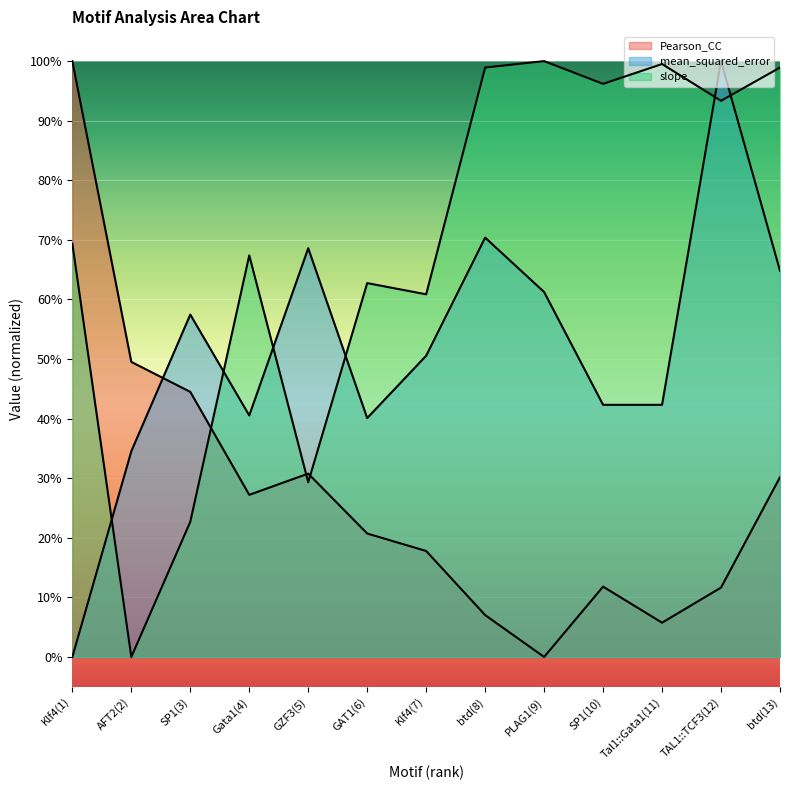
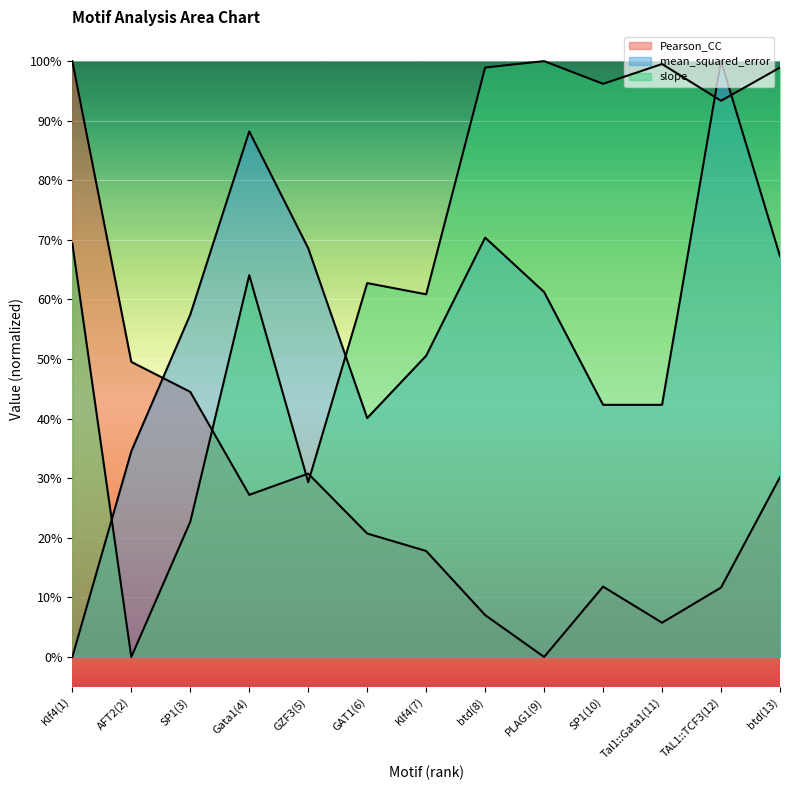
  {
    "Pearson_CC": {
      "Klf4(1)": "100%",
      "AFT2(2)": "50%",
      "SP1(3)": "44%",
      "Gata1(4)": "27%",
      "GZF3(5)": "31%",
      "GAT1(6)": "21%",
      "Klf4(7)": "18%",
      "btd(8)": "7%",
      "PLAG1(9)": "0%",
      "SP1(10)": "12%",
      "Tal1::Gata1(11)": "6%",
      "TAL1::TCF3(12)": "12%",
      "btd(13)": "30%"
    },
    "mean_squared_error": {
      "Klf4(1)": "0%",
      "AFT2(2)": "35%",
      "SP1(3)": "57%",
-     "Gata1(4)": "41%",
+     "Gata1(4)": "88%",
      "GZF3(5)": "69%",
      "GAT1(6)": "40%",
      "Klf4(7)": "51%",
      "btd(8)": "70%",
      "PLAG1(9)": "61%",
      "SP1(10)": "42%",
      "Tal1::Gata1(11)": "42%",
-     "btd(13)": "65%"
+     "btd(13)": "67%"
    },
    "slope": {
      "Klf4(1)": "69%",
      "AFT2(2)": "0%",
      "SP1(3)": "23%",
-     "Gata1(4)": "67%",
+     "Gata1(4)": "64%",
      "GZF3(5)": "29%",
      "GAT1(6)": "63%",
      "Klf4(7)": "61%",
      "btd(8)": "99%",
      "PLAG1(9)": "100%",
      "SP1(10)": "96%",
      "TAL1::TCF3(12)": "93%",
      "btd(13)": "99%"
    }
  }
